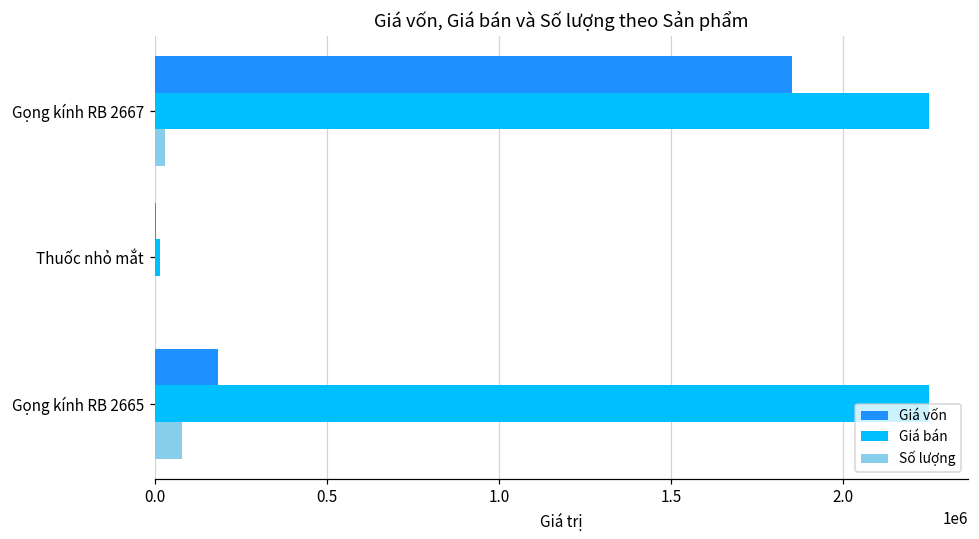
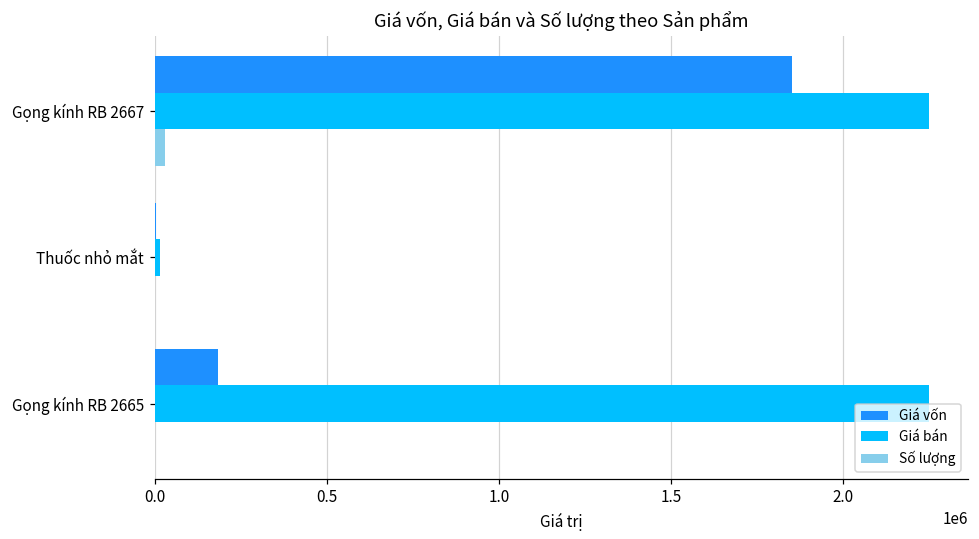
  {
    "Số lượng": {
      "Gọng kính RB 2667": 30000,
-     "Gọng kính RB 2665": 80000
+     "Gọng kính RB 2665": 0
    }
  }
